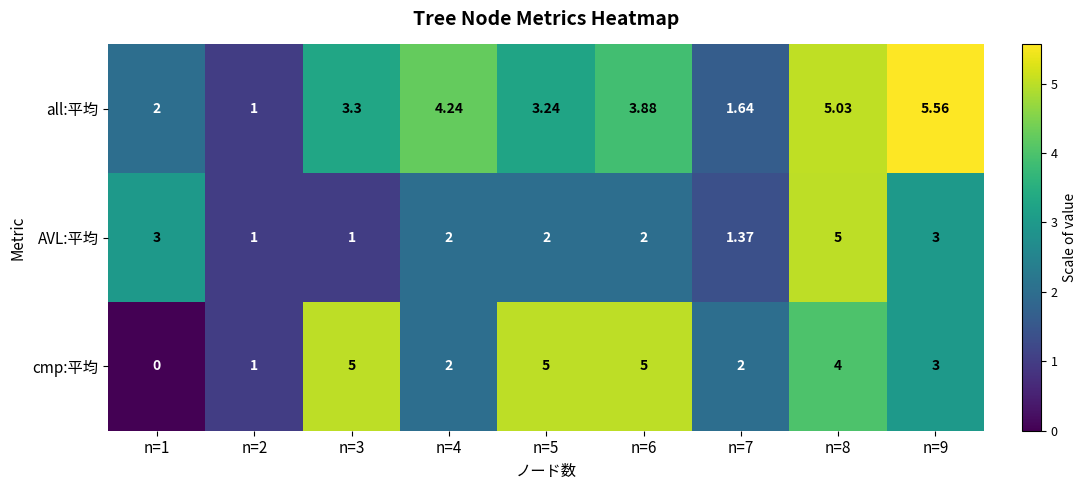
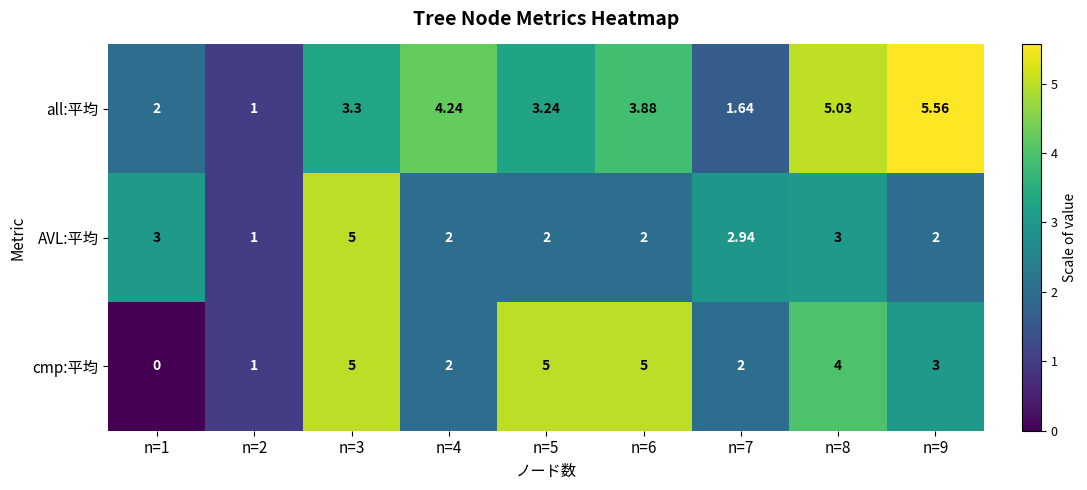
  {
    "all:平均": {
      "n=1": 2,
      "n=2": 1,
      "n=3": 3.3,
      "n=4": 4.24,
      "n=5": 3.24,
      "n=6": 3.88,
      "n=7": 1.64,
      "n=8": 5.03,
      "n=9": 5.56
    },
    "AVL:平均": {
      "n=1": 3,
      "n=2": 1,
-     "n=3": 1,
+     "n=3": 5,
      "n=4": 2,
      "n=5": 2,
      "n=6": 2,
-     "n=7": 1.37,
-     "n=8": 5,
-     "n=9": 3
+     "n=7": 2.94,
+     "n=8": 3,
+     "n=9": 2
    },
    "cmp:平均": {
      "n=1": 0,
      "n=2": 1,
      "n=3": 5,
      "n=4": 2,
      "n=5": 5,
      "n=6": 5,
      "n=7": 2,
      "n=8": 4,
      "n=9": 3
    }
  }
